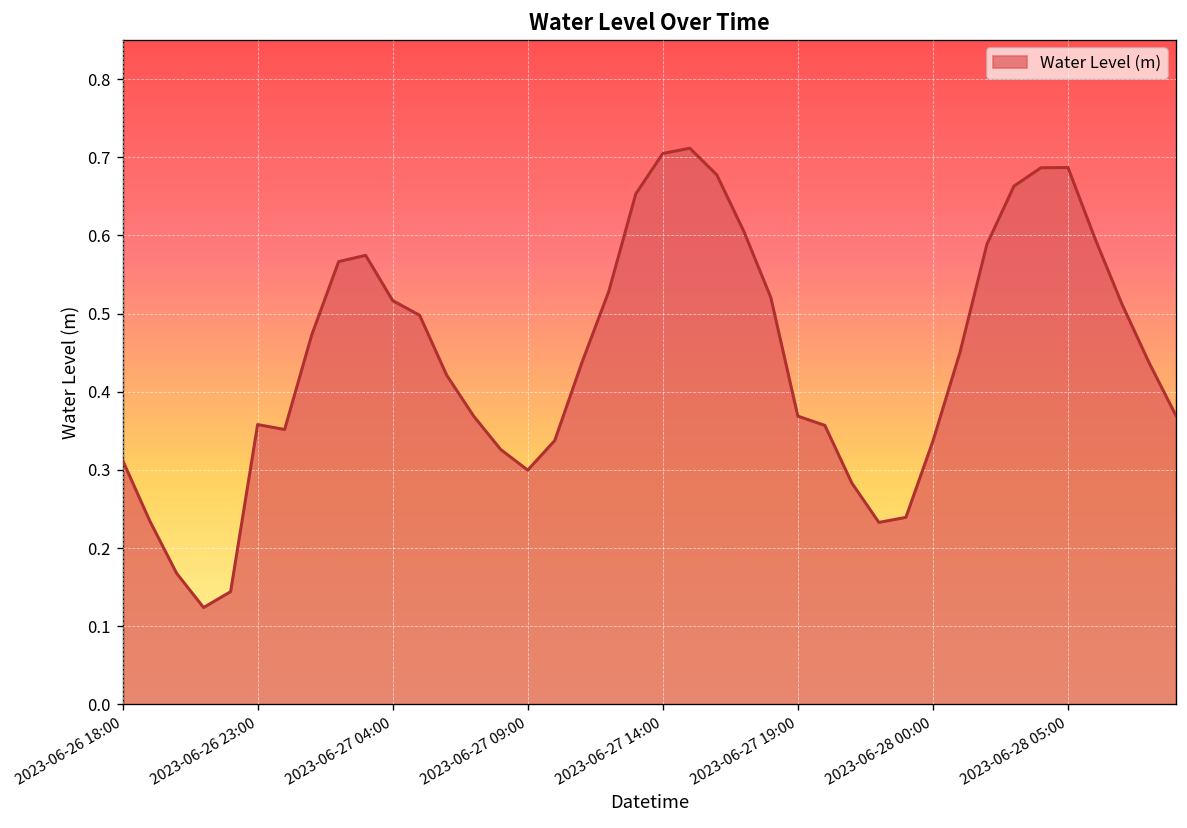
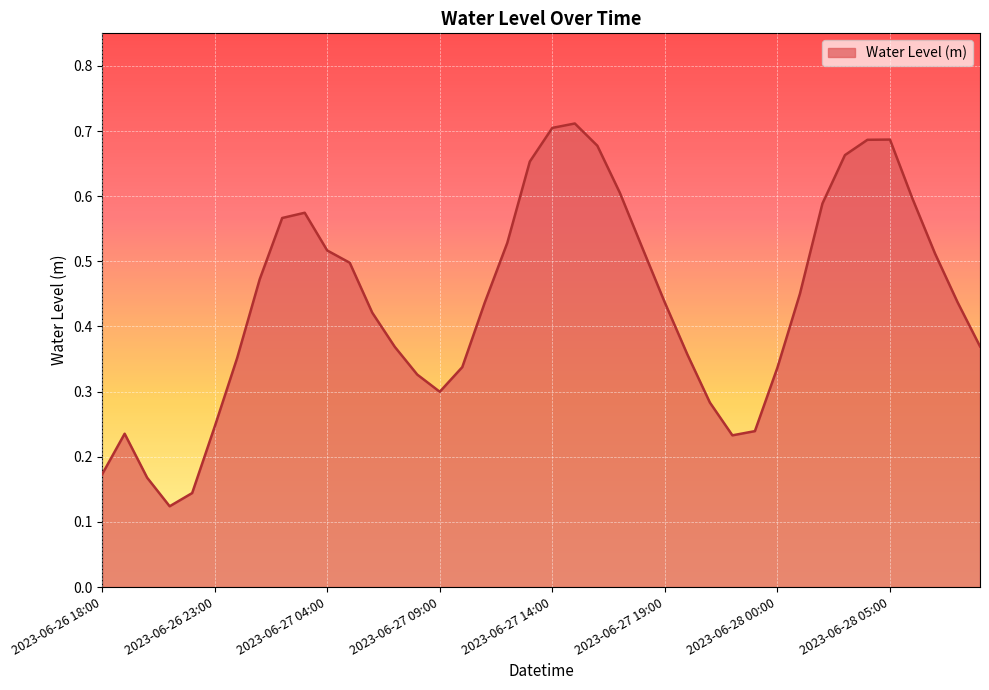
  {
-   "2023-06-26 18:00": 0.31,
-   "2023-06-26 23:00": 0.36,
+   "2023-06-26 18:00": 0.17,
+   "2023-06-26 23:00": 0.25,
    "2023-06-27 04:00": 0.52,
    "2023-06-27 09:00": 0.30,
    "2023-06-27 14:00": 0.70,
-   "2023-06-27 19:00": 0.37,
+   "2023-06-27 19:00": 0.44,
    "2023-06-28 00:00": 0.34,
    "2023-06-28 05:00": 0.69
  }
